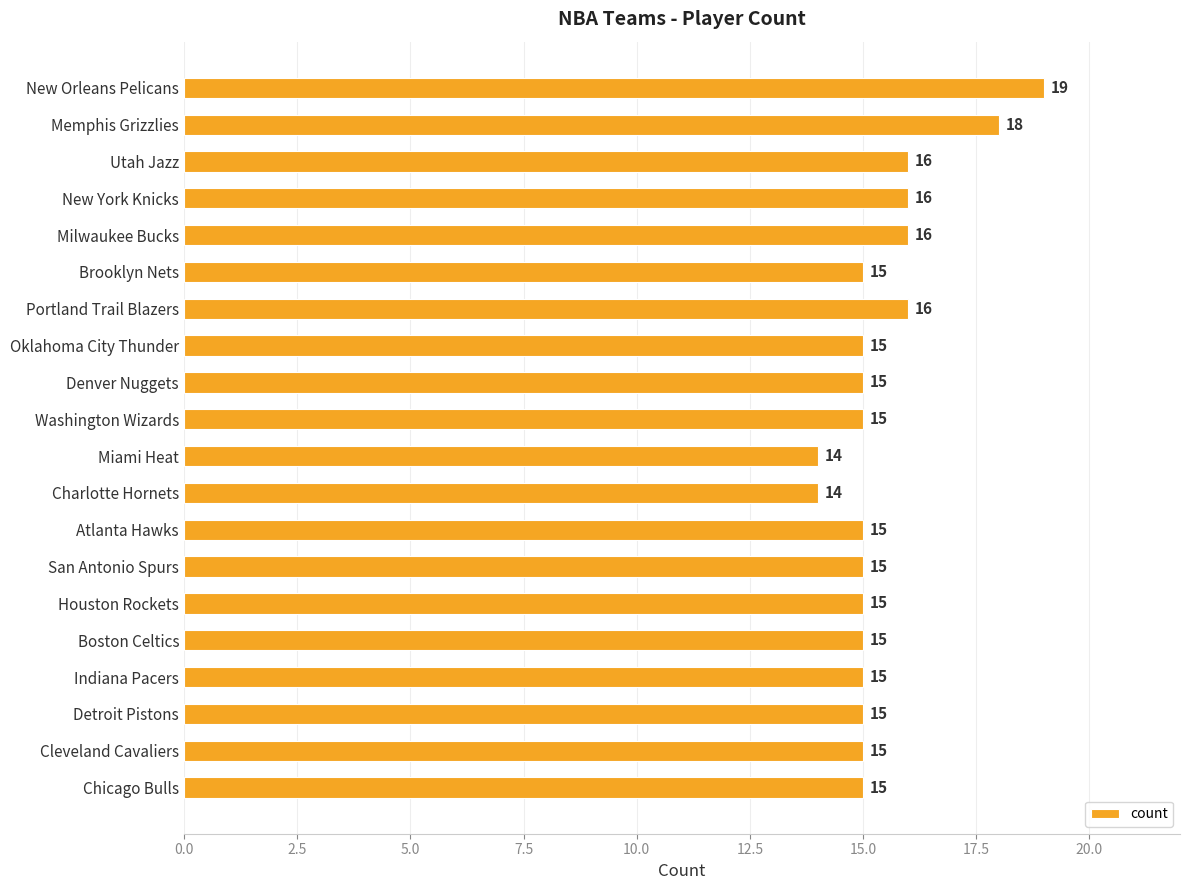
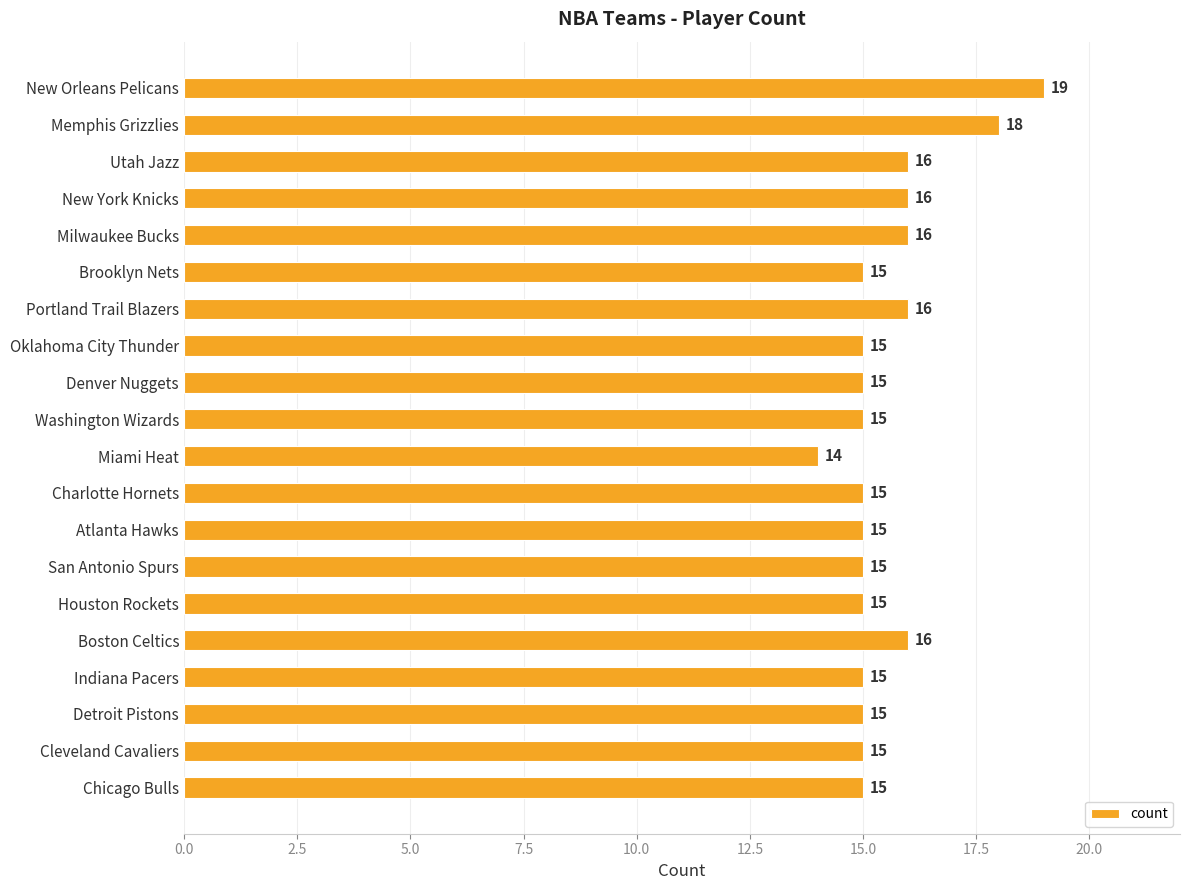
  {
    "New Orleans Pelicans": 19,
    "Memphis Grizzlies": 18,
    "Utah Jazz": 16,
    "New York Knicks": 16,
    "Milwaukee Bucks": 16,
    "Brooklyn Nets": 15,
    "Portland Trail Blazers": 16,
    "Oklahoma City Thunder": 15,
    "Denver Nuggets": 15,
    "Washington Wizards": 15,
    "Miami Heat": 14,
-   "Charlotte Hornets": 14,
+   "Charlotte Hornets": 15,
    "Atlanta Hawks": 15,
    "San Antonio Spurs": 15,
    "Houston Rockets": 15,
-   "Boston Celtics": 15,
+   "Boston Celtics": 16,
    "Indiana Pacers": 15,
    "Detroit Pistons": 15,
    "Cleveland Cavaliers": 15,
    "Chicago Bulls": 15
  }
